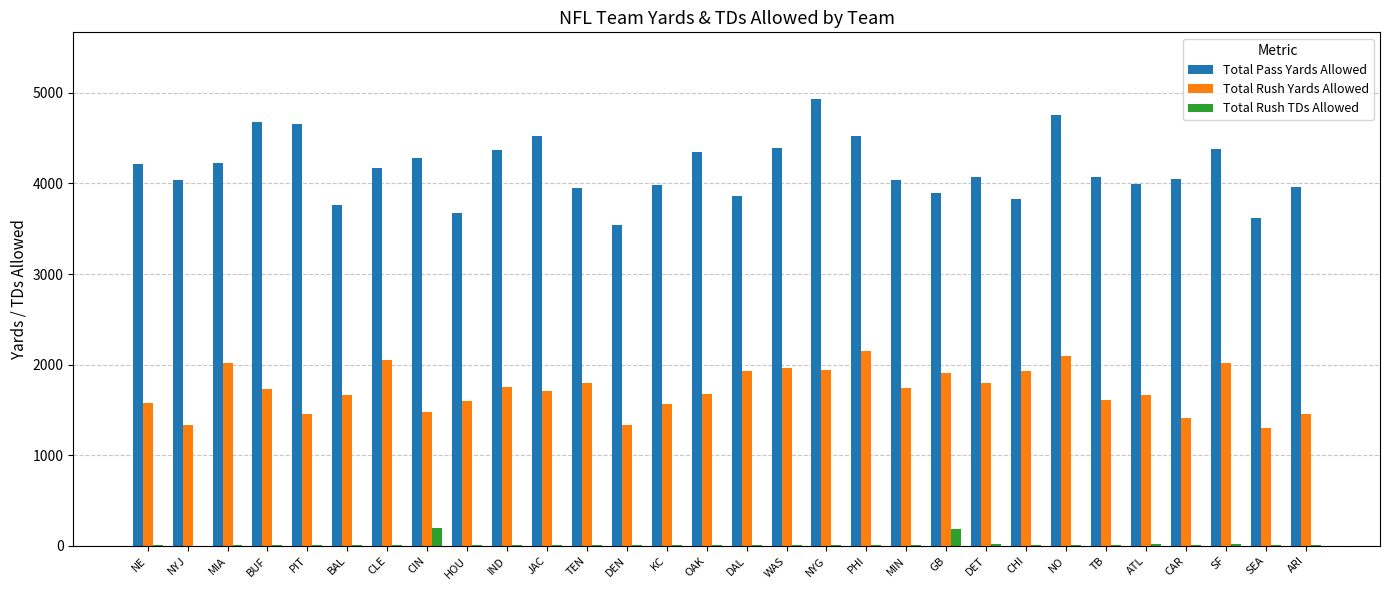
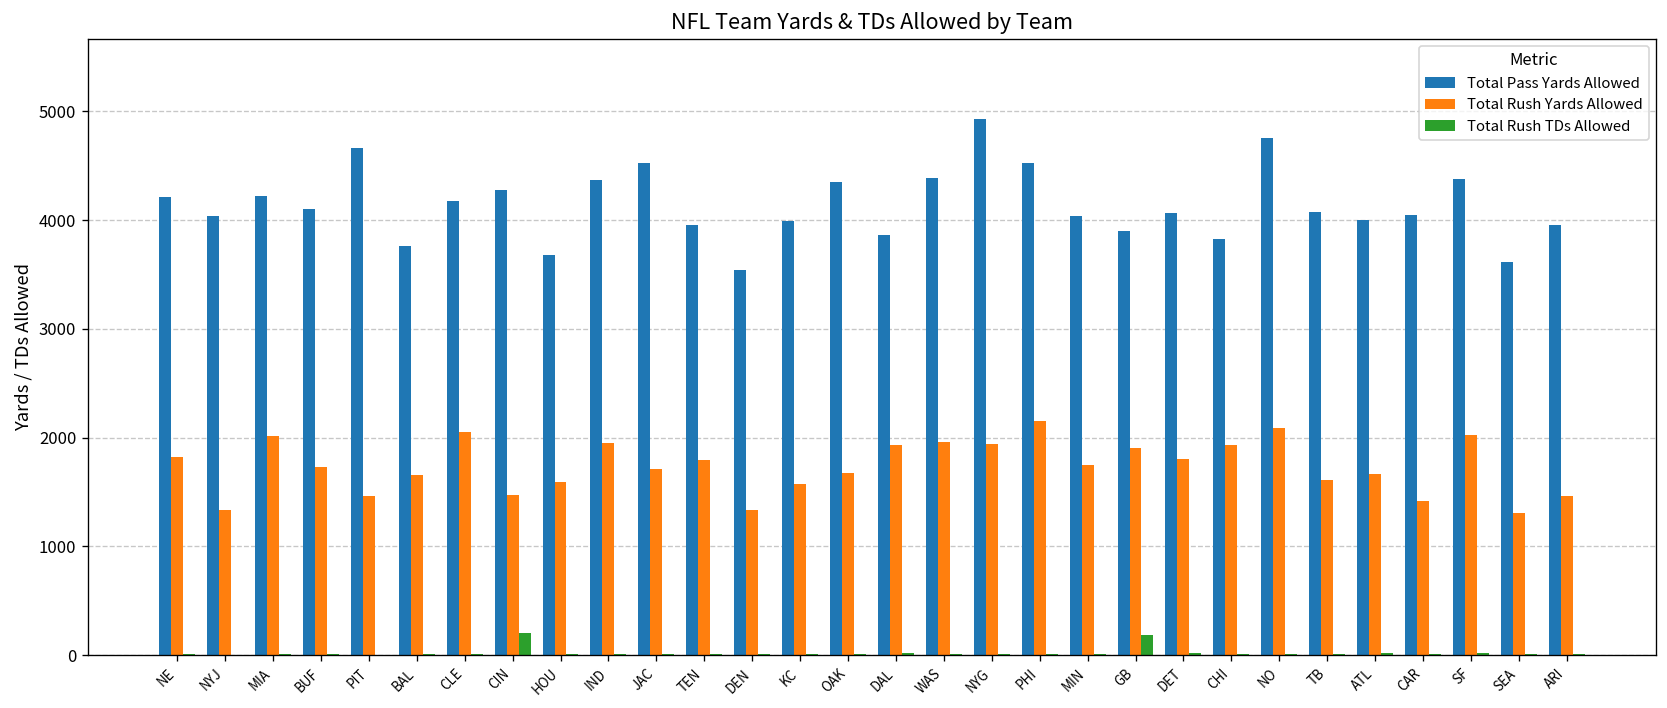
  {
    "Total Pass Yards Allowed": {
      "NE": 4200,
      "NYJ": 4000,
      "MIA": 4200,
-     "BUF": 4700,
+     "BUF": 4100,
      "PIT": 4700,
      "BAL": 3800,
      "CLE": 4200,
      "CIN": 4300,
      "HOU": 3700,
      "IND": 4400,
      "JAC": 4500,
      "TEN": 4000,
      "DEN": 3500,
      "KC": 4000,
      "OAK": 4400,
      "DAL": 3900,
      "WAS": 4400,
      "NYG": 4900,
      "PHI": 4500,
      "MIN": 4000,
      "GB": 3900,
      "DET": 4100,
      "CHI": 3800,
      "NO": 4800,
      "TB": 4100,
      "ATL": 4000,
      "CAR": 4000,
      "SF": 4400,
      "SEA": 3600,
      "ARI": 4000
    },
    "Total Rush Yards Allowed": {
-     "NE": 1600,
+     "NE": 1800,
      "NYJ": 1300,
      "MIA": 2000,
      "BUF": 1700,
      "PIT": 1500,
      "BAL": 1700,
      "CLE": 2100,
      "CIN": 1500,
      "HOU": 1600,
-     "IND": 1800,
+     "IND": 2000,
      "JAC": 1700,
      "TEN": 1800,
      "DEN": 1300,
      "KC": 1600,
      "OAK": 1700,
      "DAL": 1900,
      "WAS": 2000,
      "NYG": 1900,
      "PHI": 2200,
      "MIN": 1700,
      "GB": 1900,
      "DET": 1800,
      "CHI": 1900,
      "NO": 2100,
      "TB": 1600,
      "ATL": 1700,
      "CAR": 1400,
      "SF": 2000,
      "SEA": 1300,
      "ARI": 1500
    },
    "Total Rush TDs Allowed": {
      "CIN": 200,
      "GB": 200
    }
  }
